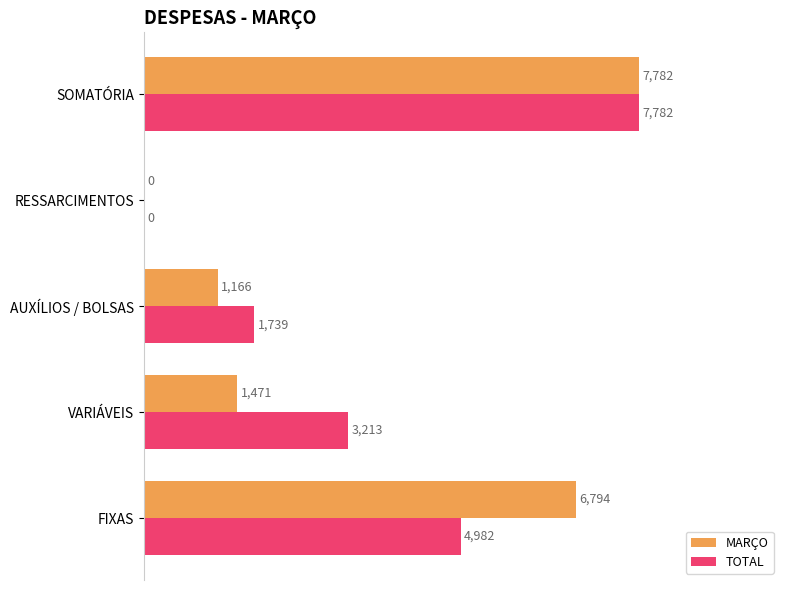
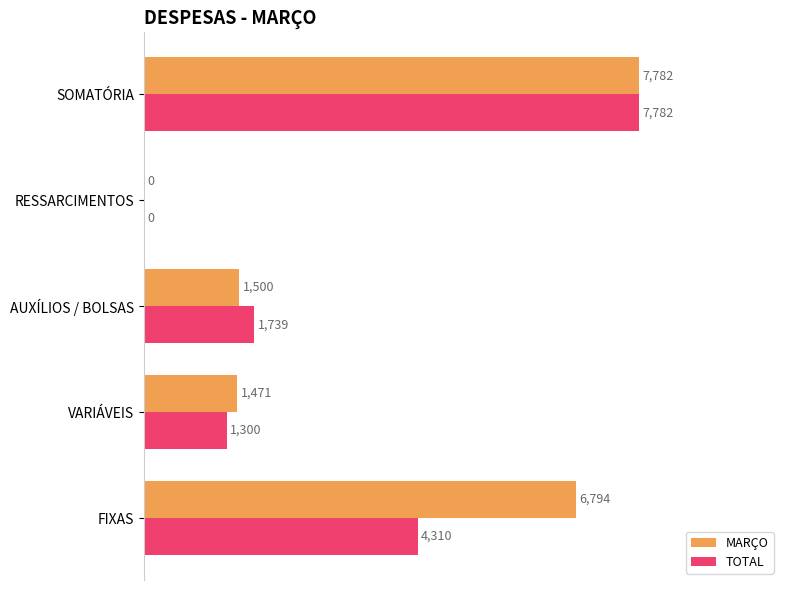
  {
    "MARÇO": {
      "SOMATÓRIA": "7,782",
      "RESSARCIMENTOS": "0",
-     "AUXÍLIOS / BOLSAS": "1,166",
+     "AUXÍLIOS / BOLSAS": "1,500",
      "VARIÁVEIS": "1,471",
      "FIXAS": "6,794"
    },
    "TOTAL": {
      "SOMATÓRIA": "7,782",
      "RESSARCIMENTOS": "0",
      "AUXÍLIOS / BOLSAS": "1,739",
-     "VARIÁVEIS": "3,213",
-     "FIXAS": "4,982"
+     "VARIÁVEIS": "1,300",
+     "FIXAS": "4,310"
    }
  }
